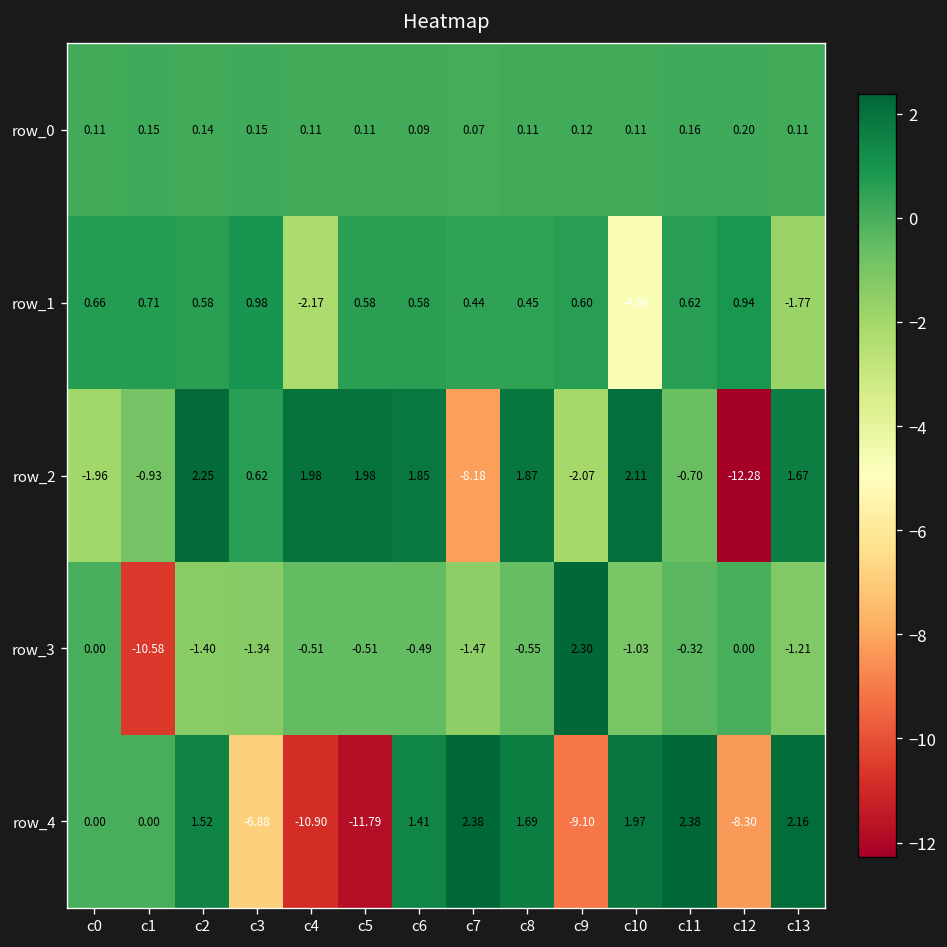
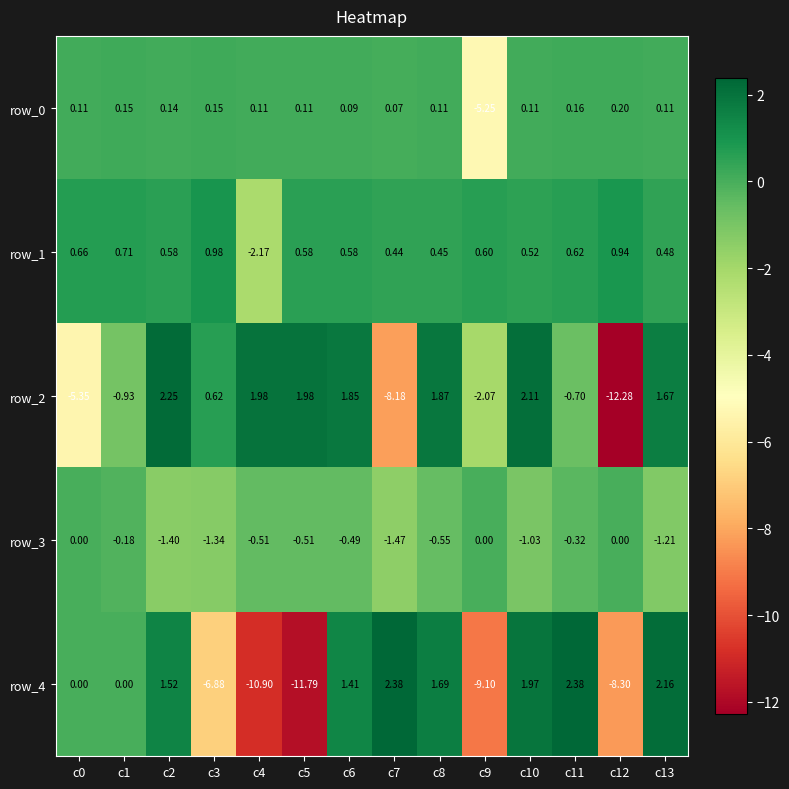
  {
    "row_0": {
      "c0": 0.11,
      "c1": 0.15,
      "c2": 0.14,
      "c3": 0.15,
      "c4": 0.11,
      "c5": 0.11,
      "c6": 0.09,
      "c7": 0.07,
      "c8": 0.11,
-     "c9": 0.12,
+     "c9": -5.25,
      "c10": 0.11,
      "c11": 0.16,
      "c12": 0.20,
      "c13": 0.11
    },
    "row_1": {
      "c0": 0.66,
      "c1": 0.71,
      "c2": 0.58,
      "c3": 0.98,
      "c4": -2.17,
      "c5": 0.58,
      "c6": 0.58,
      "c7": 0.44,
      "c8": 0.45,
      "c9": 0.60,
-     "c10": -4.69,
+     "c10": 0.52,
      "c11": 0.62,
      "c12": 0.94,
-     "c13": -1.77
+     "c13": 0.48
    },
    "row_2": {
-     "c0": -1.96,
+     "c0": -5.35,
      "c1": -0.93,
      "c2": 2.25,
      "c3": 0.62,
      "c4": 1.98,
      "c5": 1.98,
      "c6": 1.85,
      "c7": -8.18,
      "c8": 1.87,
      "c9": -2.07,
      "c10": 2.11,
      "c11": -0.70,
      "c12": -12.28,
      "c13": 1.67
    },
    "row_3": {
      "c0": 0.00,
-     "c1": -10.58,
+     "c1": -0.18,
      "c2": -1.40,
      "c3": -1.34,
      "c4": -0.51,
      "c5": -0.51,
      "c6": -0.49,
      "c7": -1.47,
      "c8": -0.55,
-     "c9": 2.30,
+     "c9": 0.00,
      "c10": -1.03,
      "c11": -0.32,
      "c12": 0.00,
      "c13": -1.21
    },
    "row_4": {
      "c0": 0.00,
      "c1": 0.00,
      "c2": 1.52,
      "c3": -6.88,
      "c4": -10.90,
      "c5": -11.79,
      "c6": 1.41,
      "c7": 2.38,
      "c8": 1.69,
      "c9": -9.10,
      "c10": 1.97,
      "c11": 2.38,
      "c12": -8.30,
      "c13": 2.16
    }
  }
